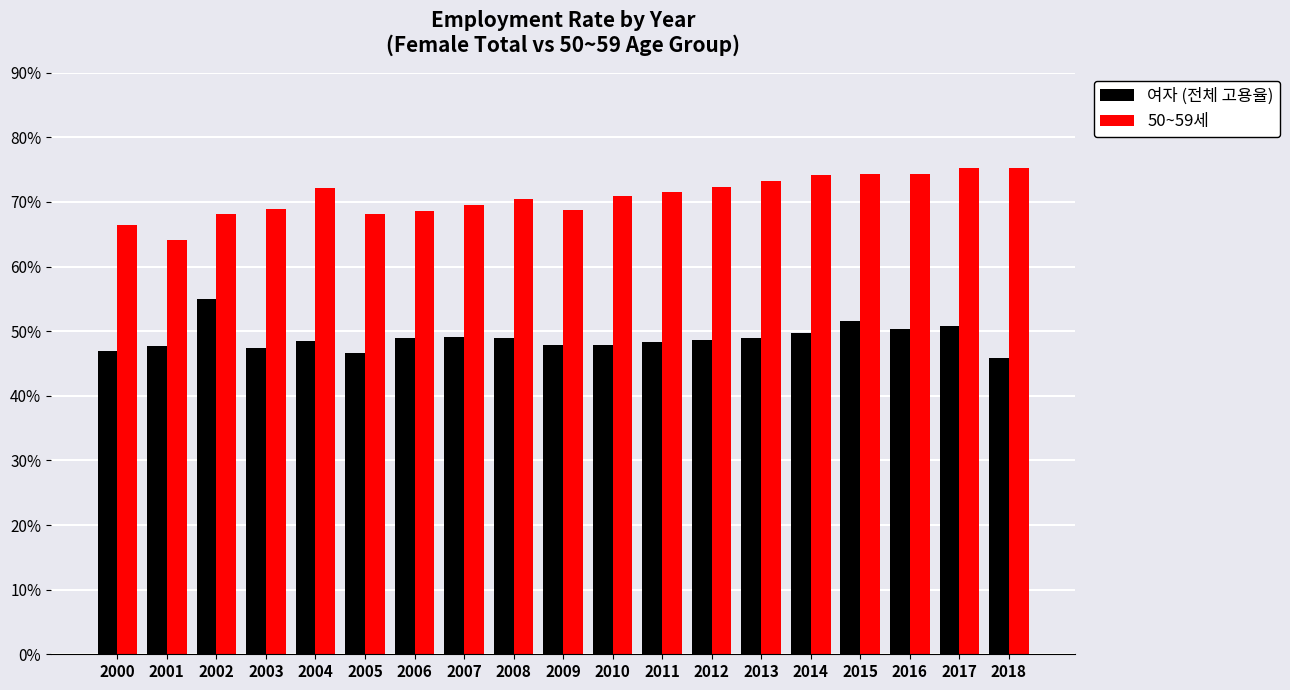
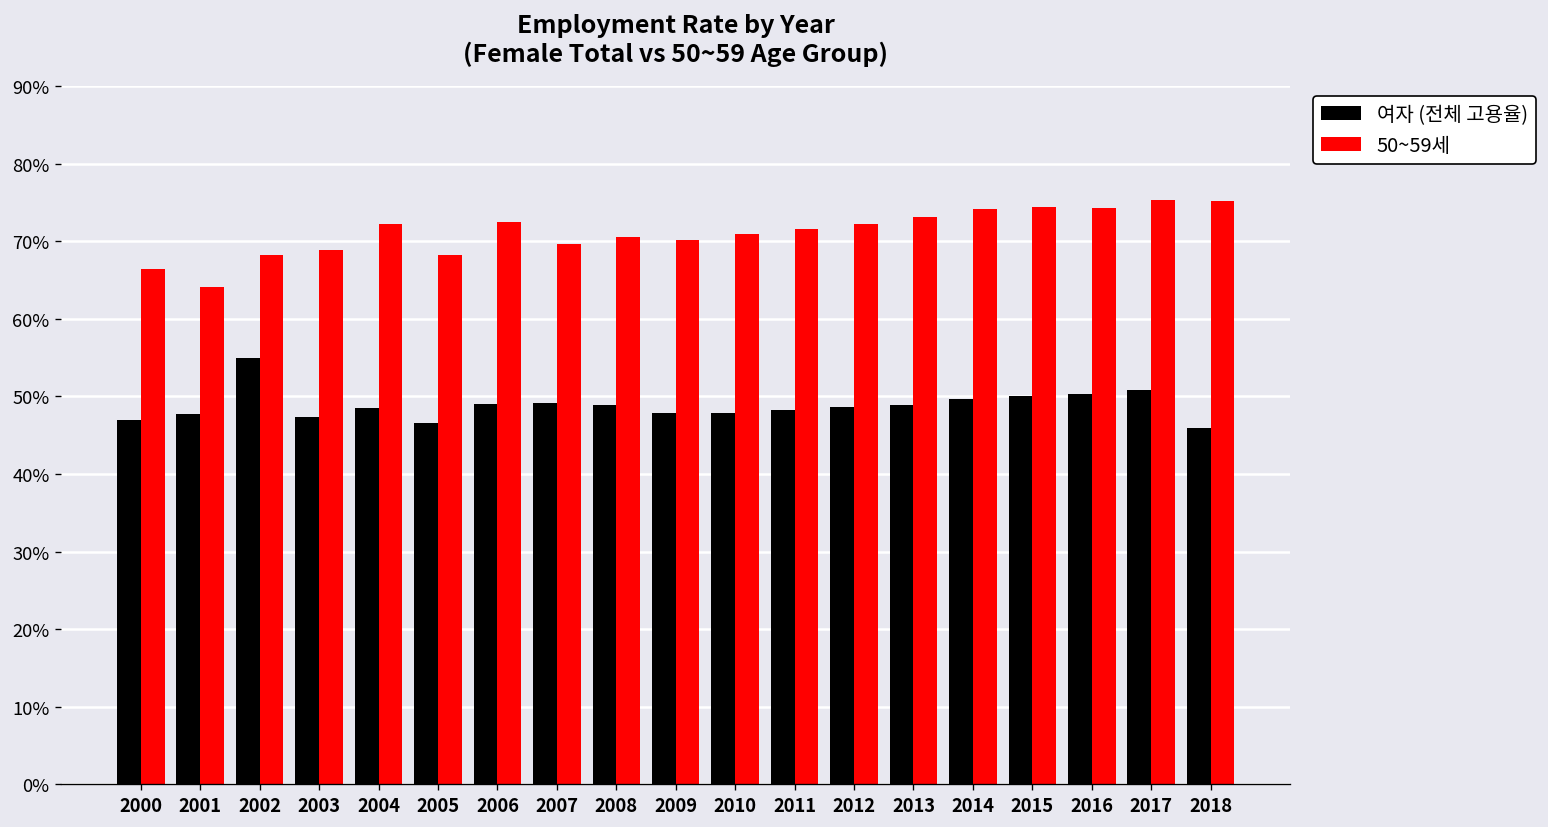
  {
    "여자 (전체 고용율)": {
      "2000": "47%",
      "2001": "48%",
      "2002": "55%",
      "2003": "47%",
      "2004": "49%",
      "2005": "47%",
      "2006": "49%",
      "2007": "49%",
      "2008": "49%",
      "2009": "48%",
      "2010": "48%",
      "2011": "48%",
      "2012": "49%",
      "2013": "49%",
      "2014": "50%",
-     "2015": "52%",
+     "2015": "50%",
      "2016": "50%",
      "2017": "51%",
      "2018": "46%"
    },
    "50~59세": {
      "2000": "67%",
      "2001": "64%",
      "2002": "68%",
      "2003": "69%",
      "2004": "72%",
      "2005": "68%",
-     "2006": "69%",
+     "2006": "73%",
      "2007": "70%",
      "2008": "71%",
-     "2009": "69%",
+     "2009": "70%",
      "2010": "71%",
      "2011": "72%",
      "2012": "72%",
      "2013": "73%",
      "2014": "74%",
      "2015": "74%",
      "2016": "74%",
      "2017": "75%",
      "2018": "75%"
    }
  }
